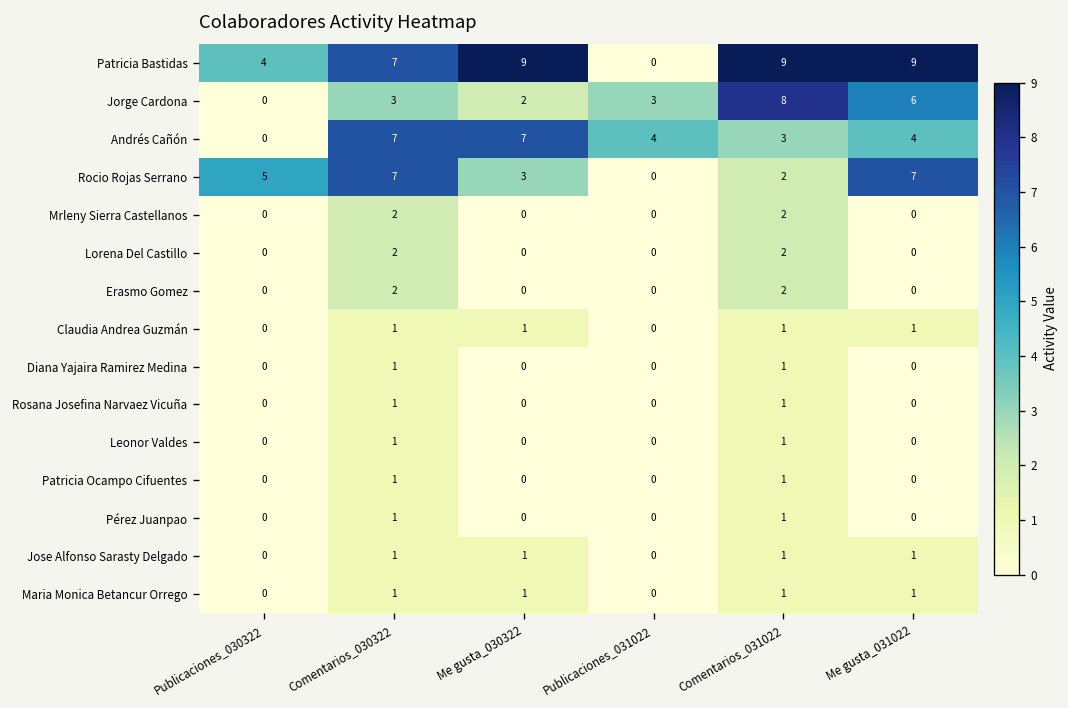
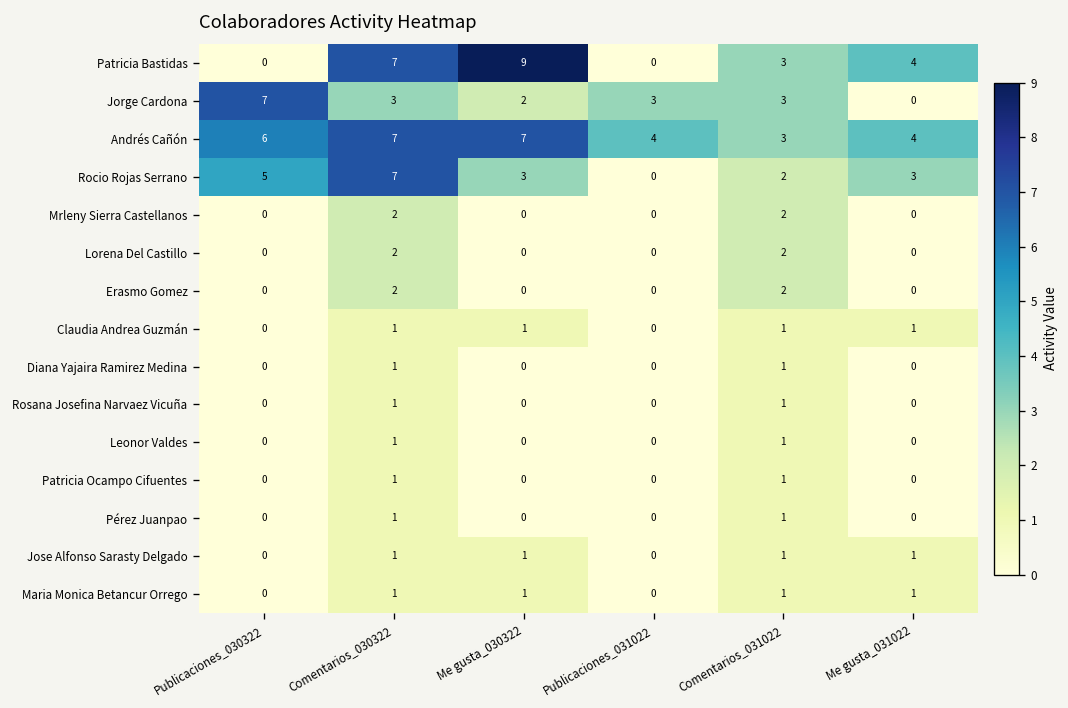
  {
    "Patricia Bastidas": {
-     "Publicaciones_030322": 4,
+     "Publicaciones_030322": 0,
      "Comentarios_030322": 7,
      "Me gusta_030322": 9,
      "Publicaciones_031022": 0,
-     "Comentarios_031022": 9,
-     "Me gusta_031022": 9
+     "Comentarios_031022": 3,
+     "Me gusta_031022": 4
    },
    "Jorge Cardona": {
-     "Publicaciones_030322": 0,
+     "Publicaciones_030322": 7,
      "Comentarios_030322": 3,
      "Me gusta_030322": 2,
      "Publicaciones_031022": 3,
-     "Comentarios_031022": 8,
-     "Me gusta_031022": 6
+     "Comentarios_031022": 3,
+     "Me gusta_031022": 0
    },
    "Andrés Cañón": {
-     "Publicaciones_030322": 0,
+     "Publicaciones_030322": 6,
      "Comentarios_030322": 7,
      "Me gusta_030322": 7,
      "Publicaciones_031022": 4,
      "Comentarios_031022": 3,
      "Me gusta_031022": 4
    },
    "Rocio Rojas Serrano": {
      "Publicaciones_030322": 5,
      "Comentarios_030322": 7,
      "Me gusta_030322": 3,
      "Publicaciones_031022": 0,
      "Comentarios_031022": 2,
-     "Me gusta_031022": 7
+     "Me gusta_031022": 3
    },
    "Mrleny Sierra Castellanos": {
      "Publicaciones_030322": 0,
      "Comentarios_030322": 2,
      "Me gusta_030322": 0,
      "Publicaciones_031022": 0,
      "Comentarios_031022": 2,
      "Me gusta_031022": 0
    },
    "Lorena Del Castillo": {
      "Publicaciones_030322": 0,
      "Comentarios_030322": 2,
      "Me gusta_030322": 0,
      "Publicaciones_031022": 0,
      "Comentarios_031022": 2,
      "Me gusta_031022": 0
    },
    "Erasmo Gomez": {
      "Publicaciones_030322": 0,
      "Comentarios_030322": 2,
      "Me gusta_030322": 0,
      "Publicaciones_031022": 0,
      "Comentarios_031022": 2,
      "Me gusta_031022": 0
    },
    "Claudia Andrea Guzmán": {
      "Publicaciones_030322": 0,
      "Comentarios_030322": 1,
      "Me gusta_030322": 1,
      "Publicaciones_031022": 0,
      "Comentarios_031022": 1,
      "Me gusta_031022": 1
    },
    "Diana Yajaira Ramirez Medina": {
      "Publicaciones_030322": 0,
      "Comentarios_030322": 1,
      "Me gusta_030322": 0,
      "Publicaciones_031022": 0,
      "Comentarios_031022": 1,
      "Me gusta_031022": 0
    },
    "Rosana Josefina Narvaez Vicuña": {
      "Publicaciones_030322": 0,
      "Comentarios_030322": 1,
      "Me gusta_030322": 0,
      "Publicaciones_031022": 0,
      "Comentarios_031022": 1,
      "Me gusta_031022": 0
    },
    "Leonor Valdes": {
      "Publicaciones_030322": 0,
      "Comentarios_030322": 1,
      "Me gusta_030322": 0,
      "Publicaciones_031022": 0,
      "Comentarios_031022": 1,
      "Me gusta_031022": 0
    },
    "Patricia Ocampo Cifuentes": {
      "Publicaciones_030322": 0,
      "Comentarios_030322": 1,
      "Me gusta_030322": 0,
      "Publicaciones_031022": 0,
      "Comentarios_031022": 1,
      "Me gusta_031022": 0
    },
    "Pérez Juanpao": {
      "Publicaciones_030322": 0,
      "Comentarios_030322": 1,
      "Me gusta_030322": 0,
      "Publicaciones_031022": 0,
      "Comentarios_031022": 1,
      "Me gusta_031022": 0
    },
    "Jose Alfonso Sarasty Delgado": {
      "Publicaciones_030322": 0,
      "Comentarios_030322": 1,
      "Me gusta_030322": 1,
      "Publicaciones_031022": 0,
      "Comentarios_031022": 1,
      "Me gusta_031022": 1
    },
    "Maria Monica Betancur Orrego": {
      "Publicaciones_030322": 0,
      "Comentarios_030322": 1,
      "Me gusta_030322": 1,
      "Publicaciones_031022": 0,
      "Comentarios_031022": 1,
      "Me gusta_031022": 1
    }
  }
